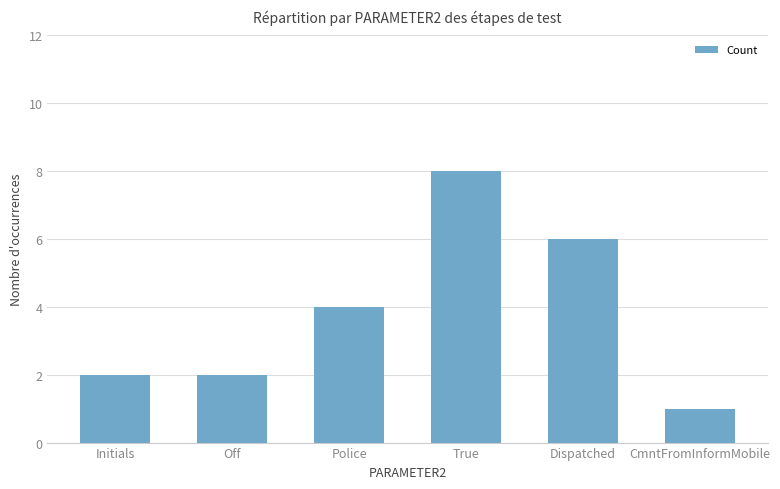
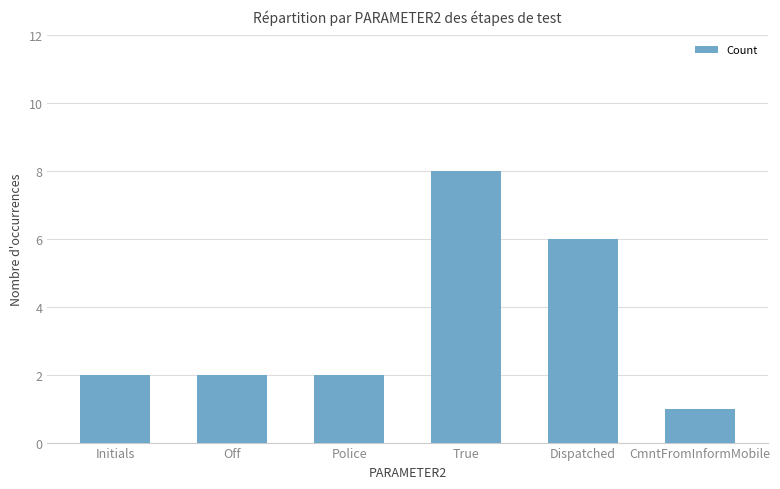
  {
    "Initials": 2,
    "Off": 2,
-   "Police": 4,
+   "Police": 2,
    "True": 8,
    "Dispatched": 6,
    "CmntFromInformMobile": 1
  }
